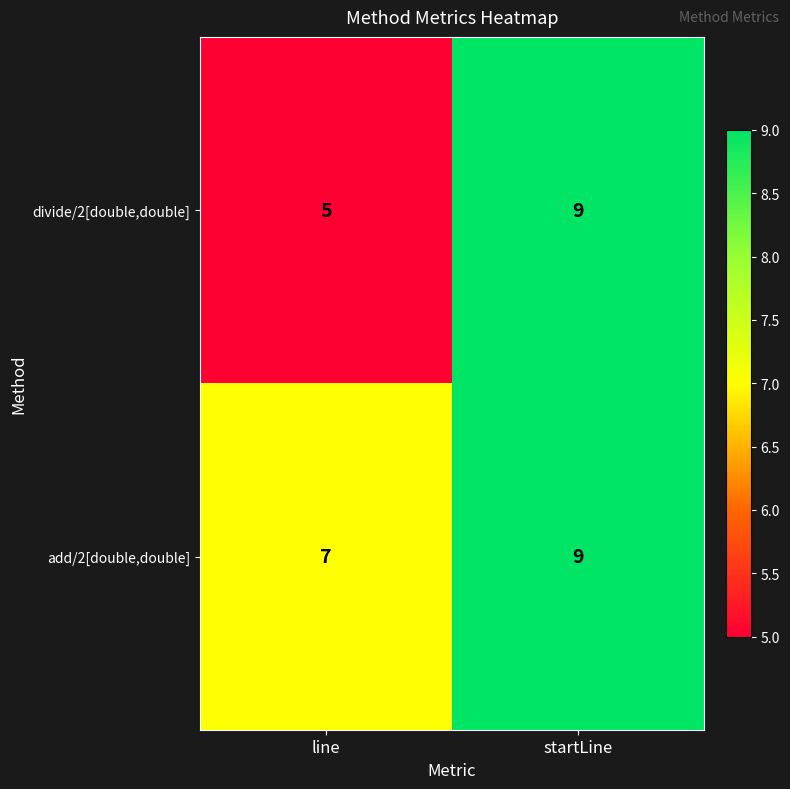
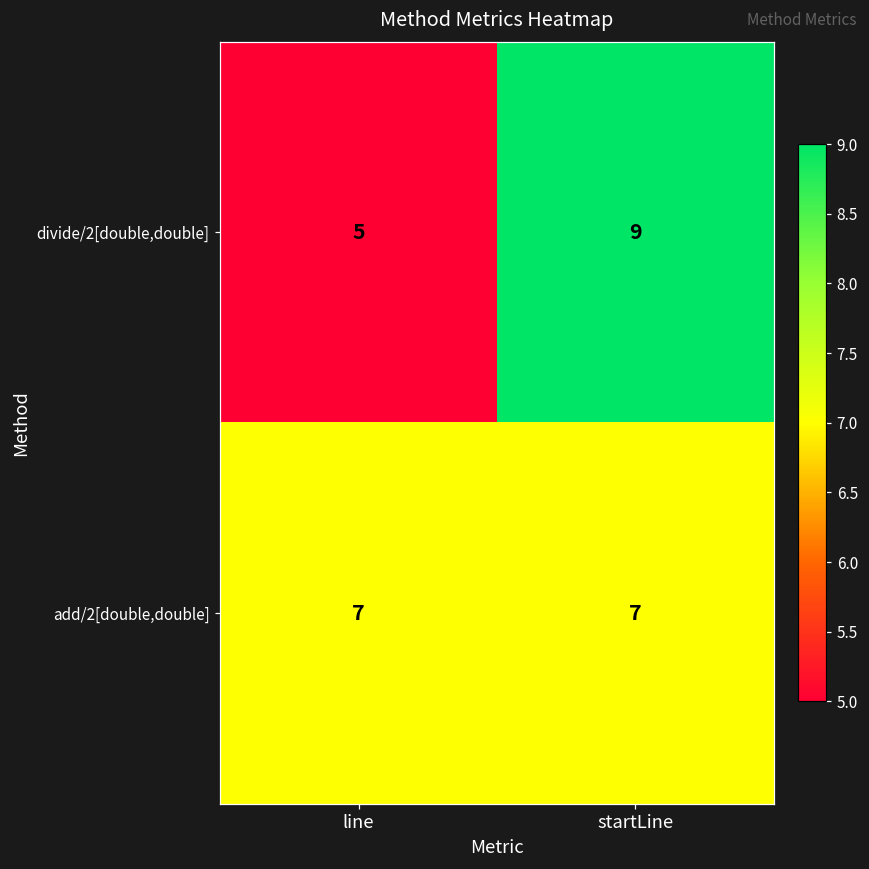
  {
    "divide/2[double,double]": {
      "line": 5,
      "startLine": 9
    },
    "add/2[double,double]": {
      "line": 7,
-     "startLine": 9
+     "startLine": 7
    }
  }
